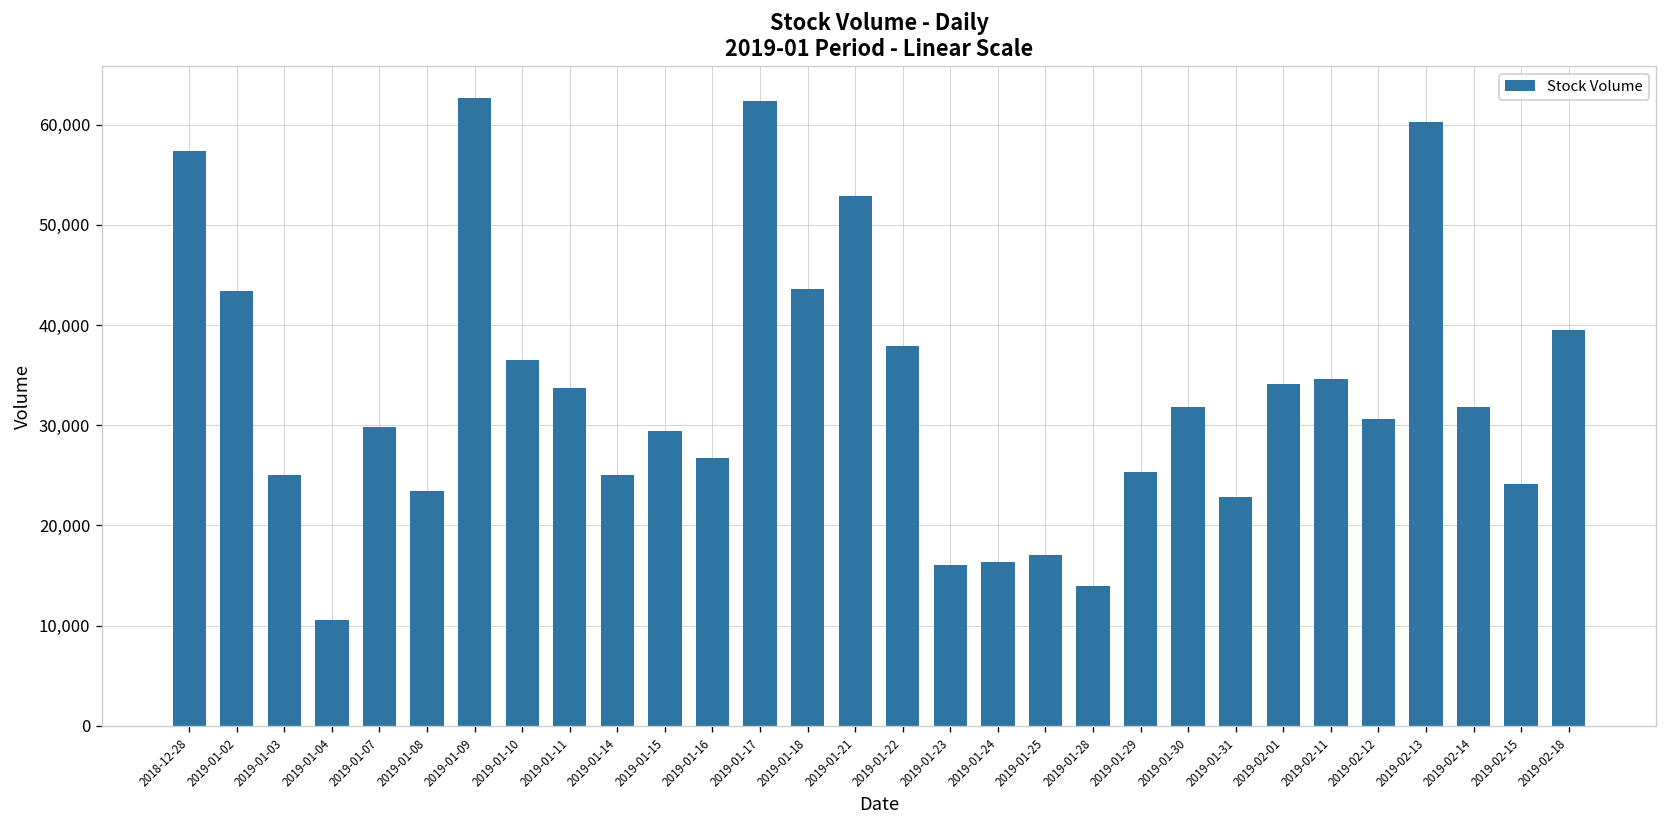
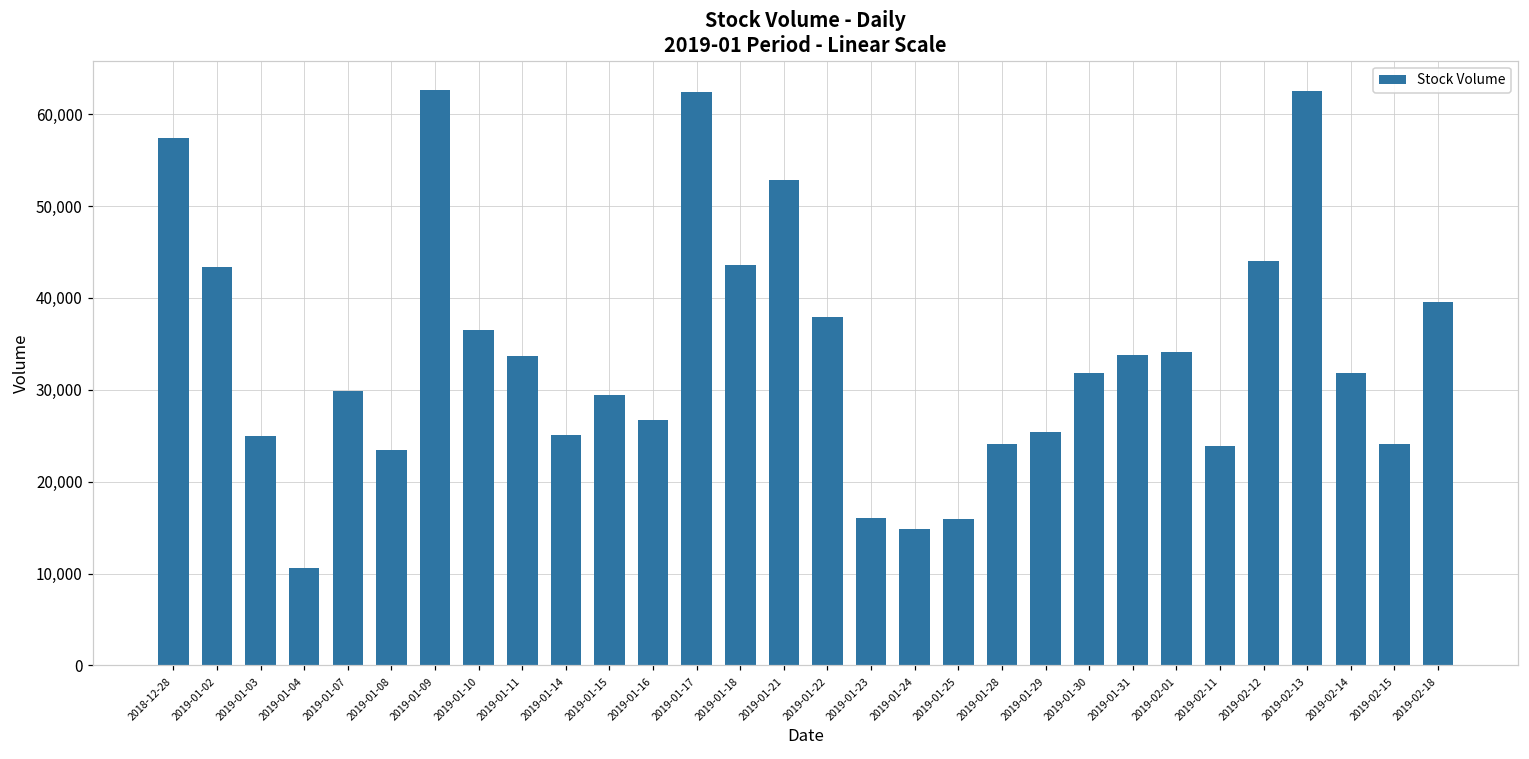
  {
    "2018-12-28": "57,000",
    "2019-01-02": "43,000",
    "2019-01-03": "25,000",
    "2019-01-04": "11,000",
    "2019-01-07": "30,000",
    "2019-01-08": "23,000",
    "2019-01-09": "63,000",
    "2019-01-10": "37,000",
    "2019-01-11": "34,000",
    "2019-01-14": "25,000",
    "2019-01-15": "29,000",
    "2019-01-16": "27,000",
    "2019-01-17": "62,000",
    "2019-01-18": "44,000",
    "2019-01-21": "53,000",
    "2019-01-22": "38,000",
    "2019-01-23": "16,000",
-   "2019-01-24": "16,000",
-   "2019-01-25": "17,000",
-   "2019-01-28": "14,000",
+   "2019-01-24": "15,000",
+   "2019-01-25": "16,000",
+   "2019-01-28": "24,000",
    "2019-01-29": "25,000",
    "2019-01-30": "32,000",
-   "2019-01-31": "23,000",
+   "2019-01-31": "34,000",
    "2019-02-01": "34,000",
-   "2019-02-11": "35,000",
-   "2019-02-12": "31,000",
-   "2019-02-13": "60,000",
+   "2019-02-11": "24,000",
+   "2019-02-12": "44,000",
+   "2019-02-13": "63,000",
    "2019-02-14": "32,000",
    "2019-02-15": "24,000",
    "2019-02-18": "40,000"
  }
